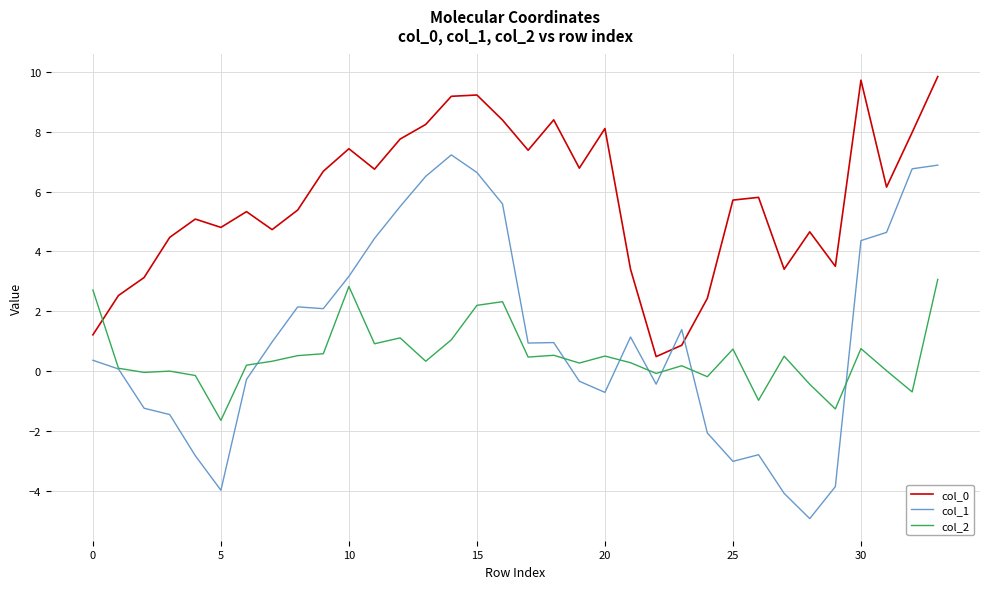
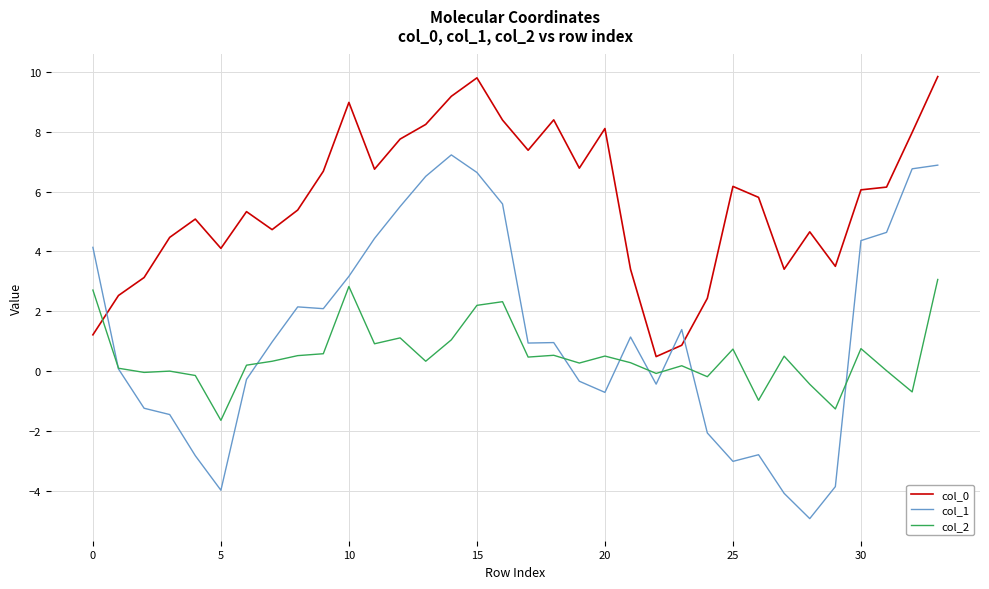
  {
    "col_0": {
      "0": 1.2,
-     "5": 4.8,
-     "10": 7.4,
-     "15": 9.2,
+     "5": 4.1,
+     "10": 9.0,
+     "15": 9.8,
      "20": 8.1,
-     "25": 5.7,
-     "30": 9.7
+     "25": 6.2,
+     "30": 6.1
    },
    "col_1": {
-     "0": 0.4,
+     "0": 4.1,
      "5": -4.0,
      "10": 3.2,
      "15": 6.6,
      "20": -0.7,
      "25": -3.0,
      "30": 4.4
    },
    "col_2": {
      "0": 2.7,
      "5": -1.6,
      "10": 2.8,
      "15": 2.2,
      "20": 0.5,
      "25": 0.7,
      "30": 0.8
    }
  }
